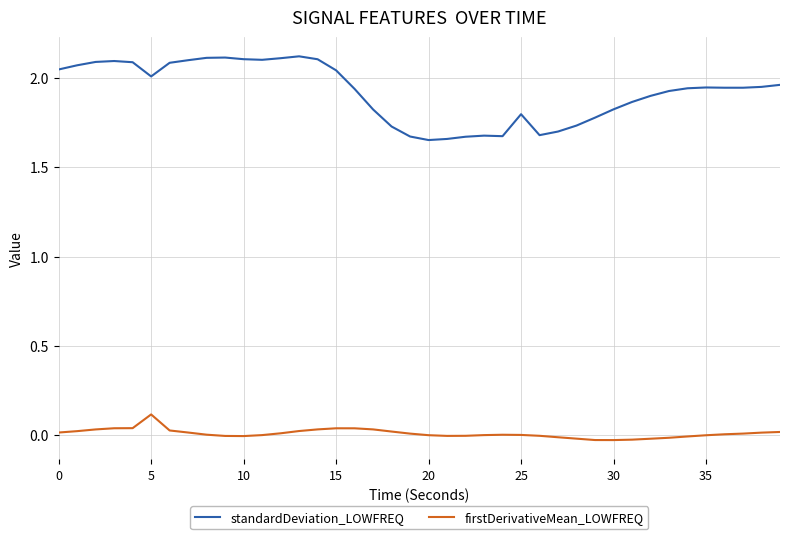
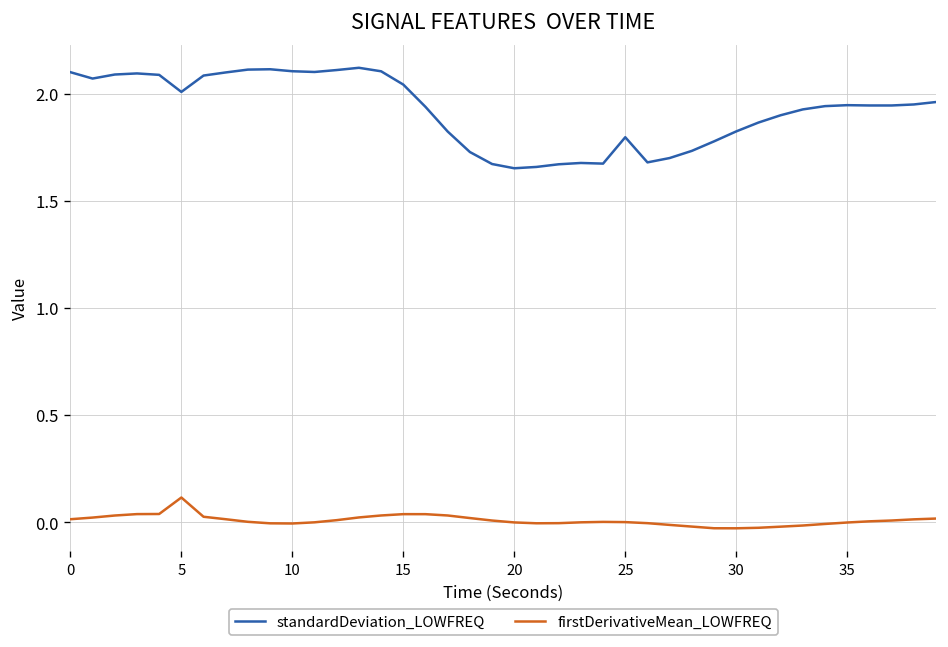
  {
    "standardDeviation_LOWFREQ": {
-     "0": 2.05,
+     "0": 2.10,
      "5": 2.01,
      "10": 2.10,
      "15": 2.04,
      "20": 1.65,
      "25": 1.80,
      "30": 1.82,
      "35": 1.95
    },
    "firstDerivativeMean_LOWFREQ": {
      "0": 0.01,
      "5": 0.12,
      "10": -0.01,
      "15": 0.04,
      "20": 0.00,
      "25": 0.00,
      "30": -0.03,
      "35": 0.00
    }
  }
